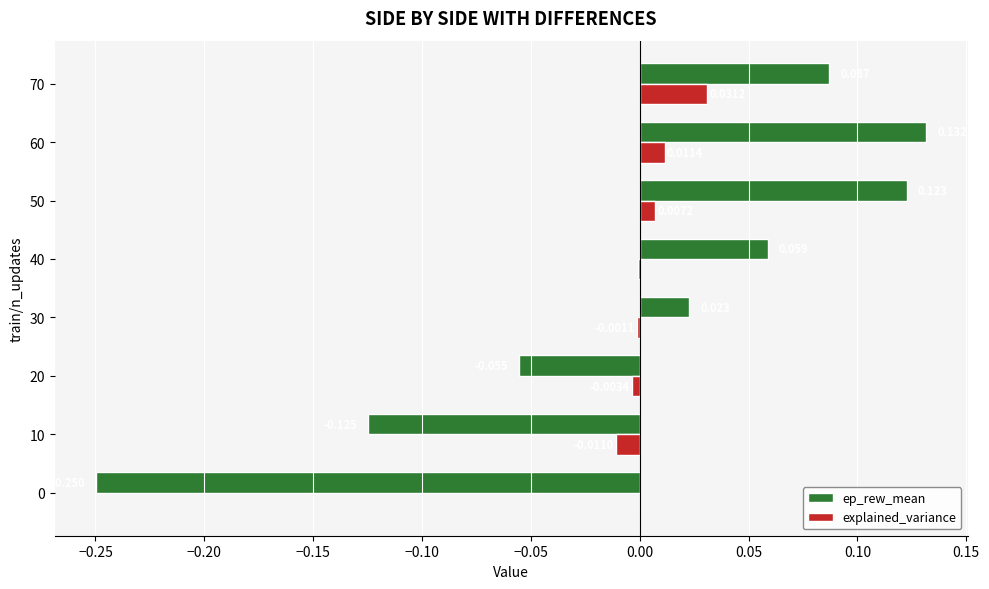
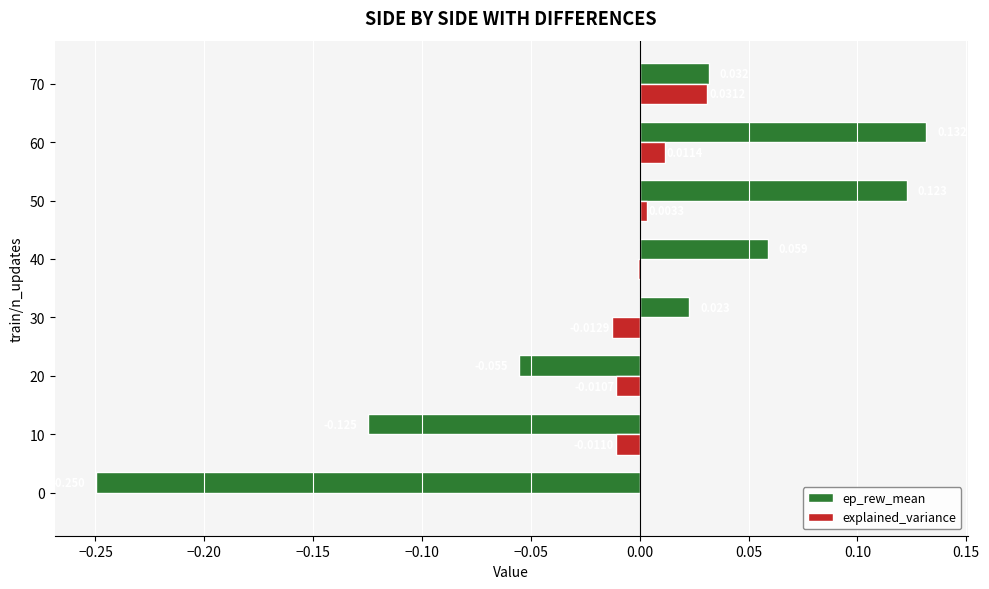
  {
    "ep_rew_mean": {
-     "70": 0.087,
+     "70": 0.032,
      "60": 0.132,
      "50": 0.123,
      "40": 0.059,
      "30": 0.023,
      "20": -0.055,
      "10": -0.125,
      "0": -0.250
    },
    "explained_variance": {
      "70": 0.031,
      "60": 0.011,
-     "50": 0.007,
-     "30": -0.001,
-     "20": -0.003,
+     "50": 0.003,
+     "30": -0.013,
+     "20": -0.011,
      "10": -0.011,
      "0": 0.000
    }
  }
